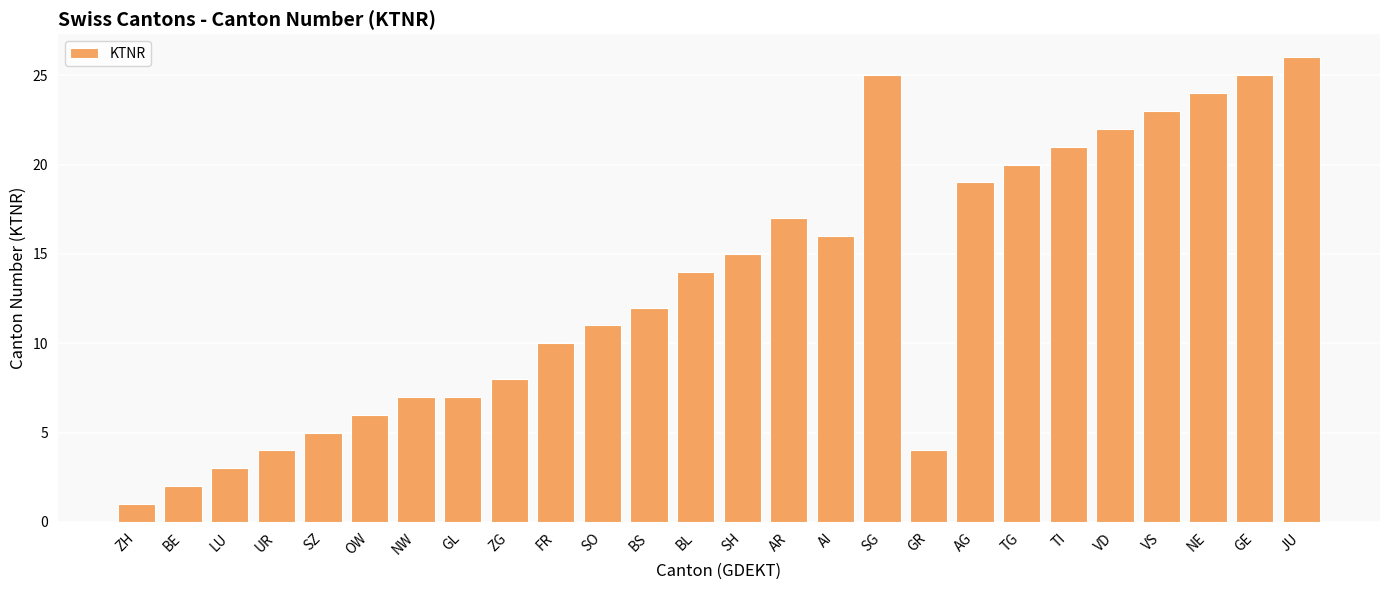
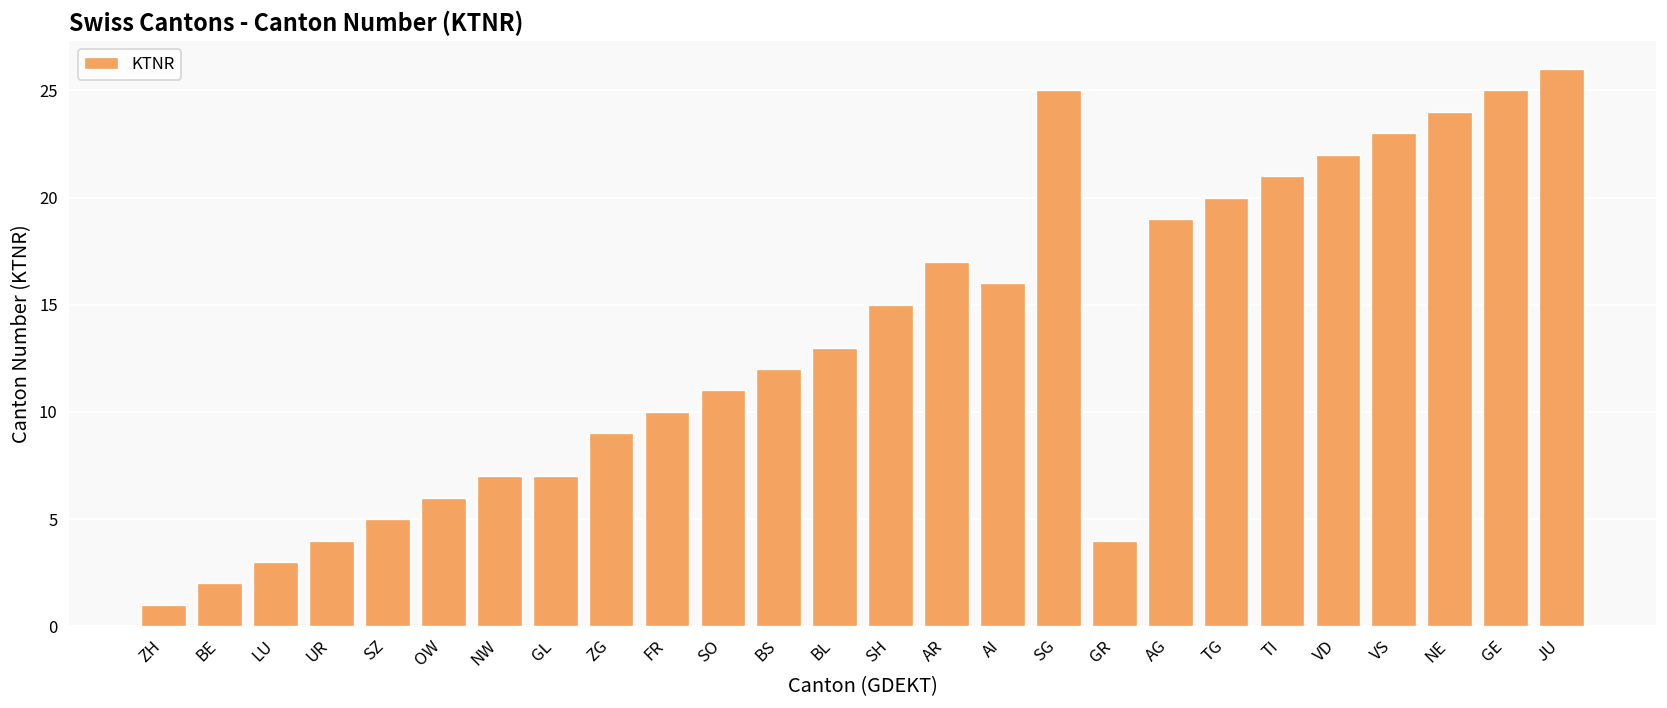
  {
    "ZH": 1,
    "BE": 2,
    "LU": 3,
    "UR": 4,
    "SZ": 5,
    "OW": 6,
    "NW": 7,
    "GL": 7,
-   "ZG": 8,
+   "ZG": 9,
    "FR": 10,
    "SO": 11,
    "BS": 12,
-   "BL": 14,
+   "BL": 13,
    "SH": 15,
    "AR": 17,
    "AI": 16,
    "SG": 25,
    "GR": 4,
    "AG": 19,
    "TG": 20,
    "TI": 21,
    "VD": 22,
    "VS": 23,
    "NE": 24,
    "GE": 25,
    "JU": 26
  }
